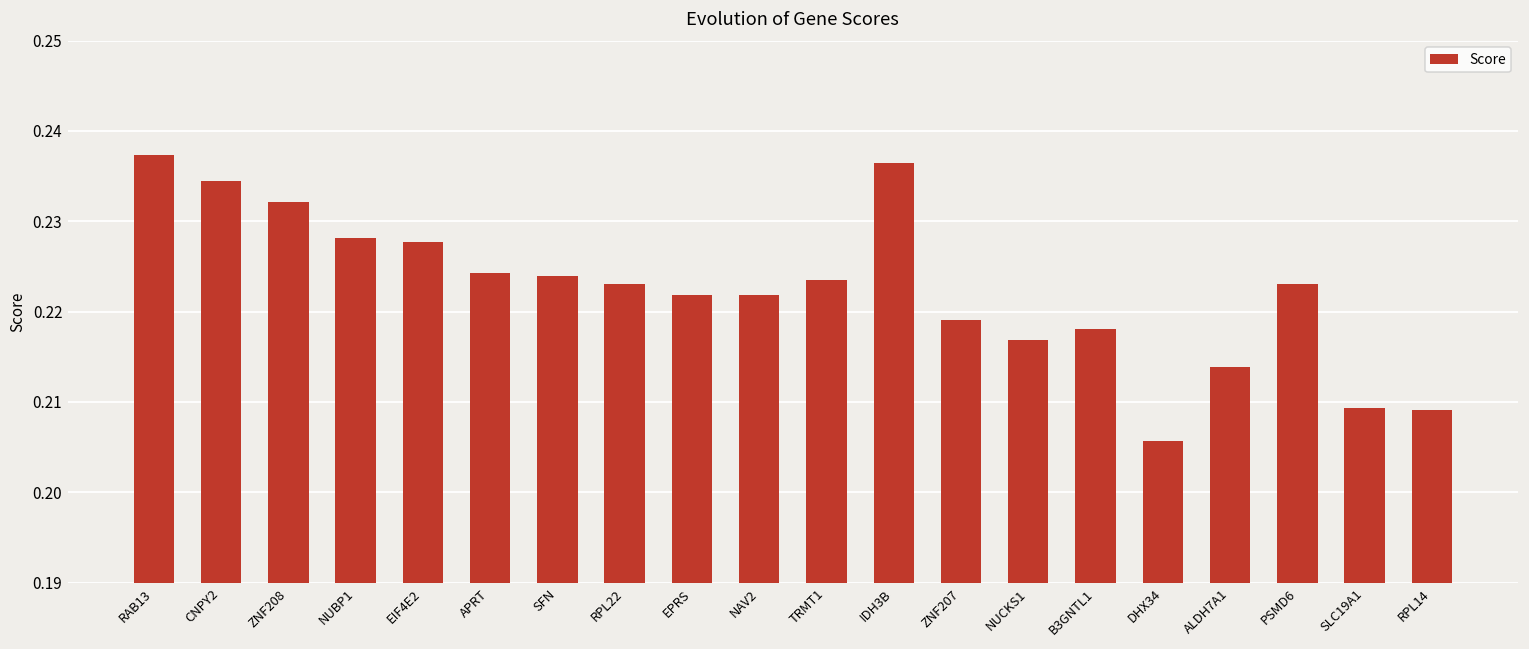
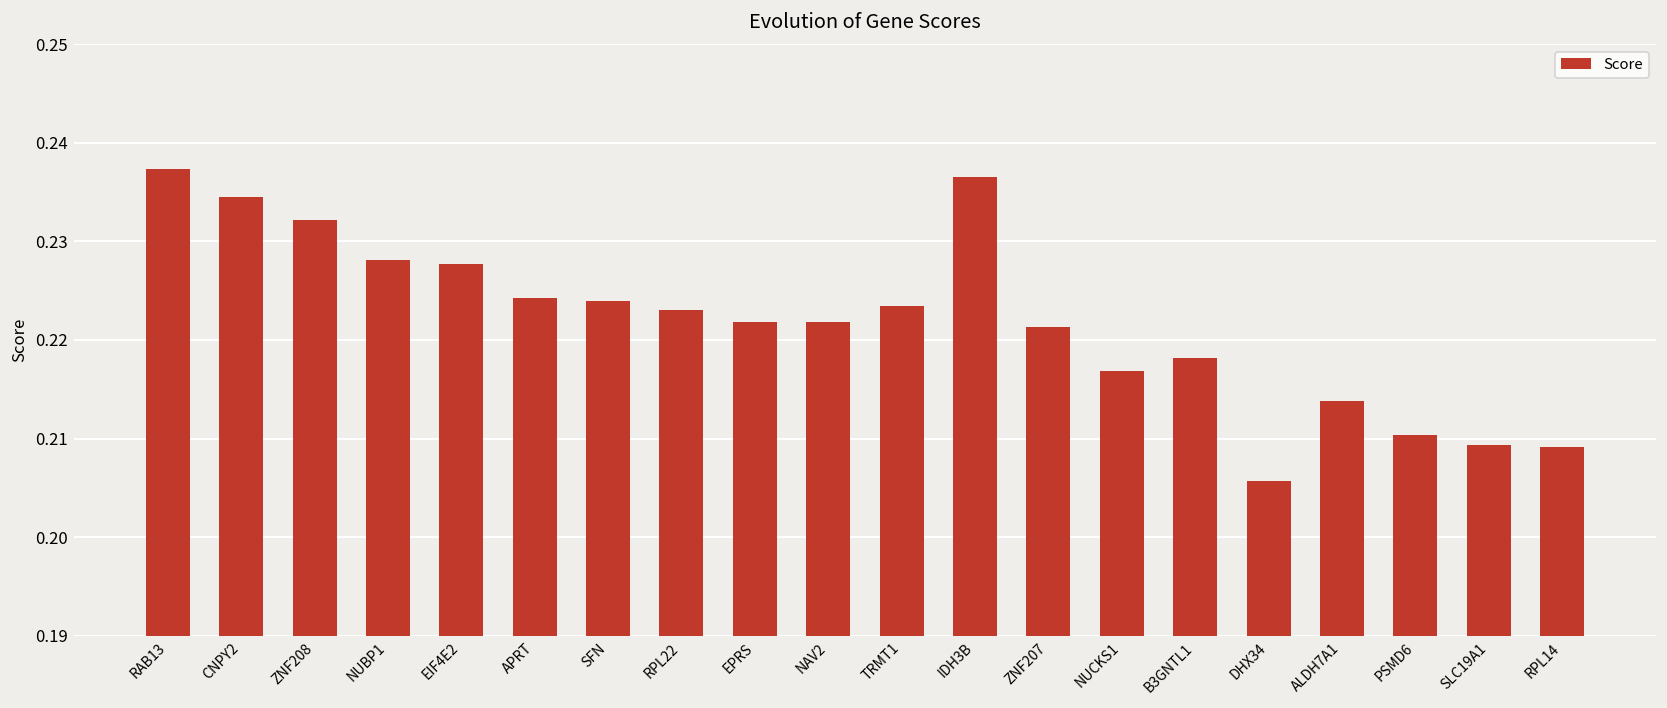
  {
    "RAB13": 0.237,
    "CNPY2": 0.234,
    "ZNF208": 0.232,
    "NUBP1": 0.228,
    "EIF4E2": 0.228,
    "APRT": 0.224,
    "SFN": 0.224,
    "RPL22": 0.223,
    "EPRS": 0.222,
    "NAV2": 0.222,
    "TRMT1": 0.223,
    "IDH3B": 0.236,
-   "ZNF207": 0.219,
+   "ZNF207": 0.221,
    "NUCKS1": 0.217,
    "B3GNTL1": 0.218,
    "DHX34": 0.206,
    "ALDH7A1": 0.214,
-   "PSMD6": 0.223,
+   "PSMD6": 0.210,
    "SLC19A1": 0.209,
    "RPL14": 0.209
  }
